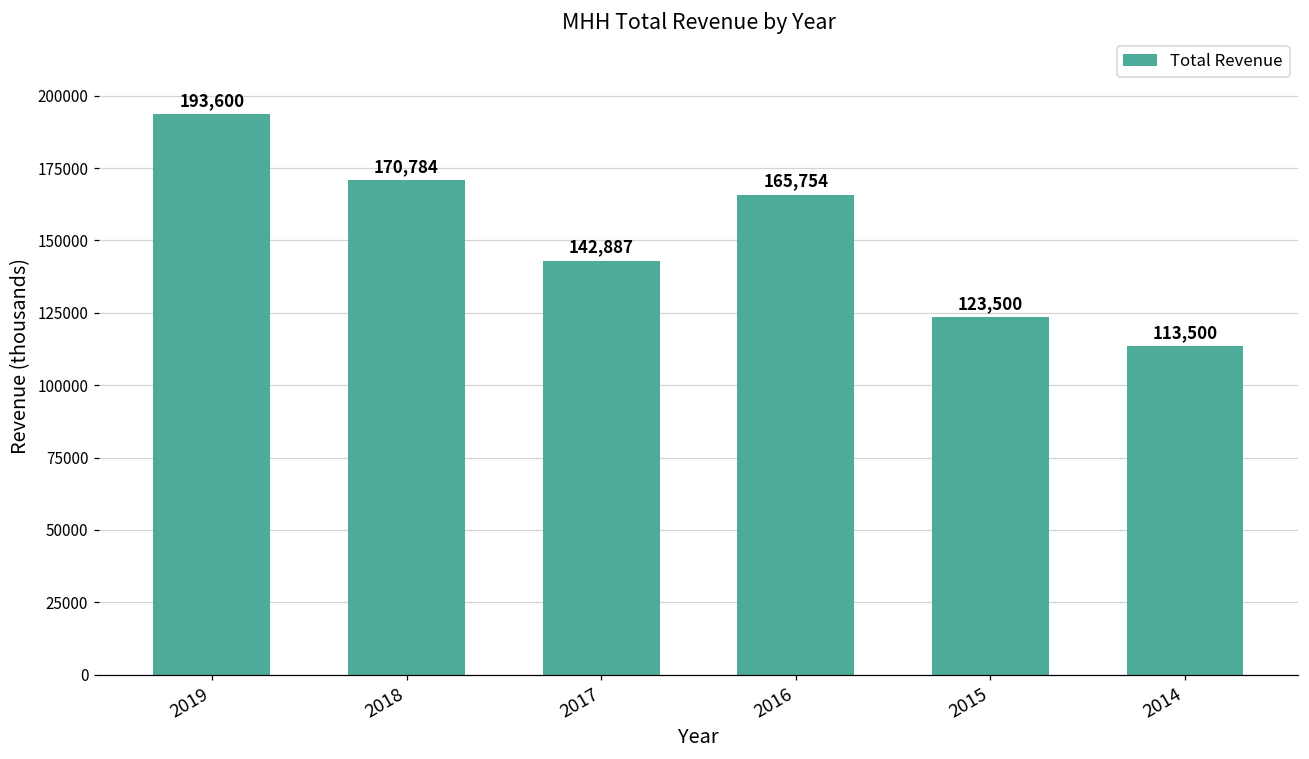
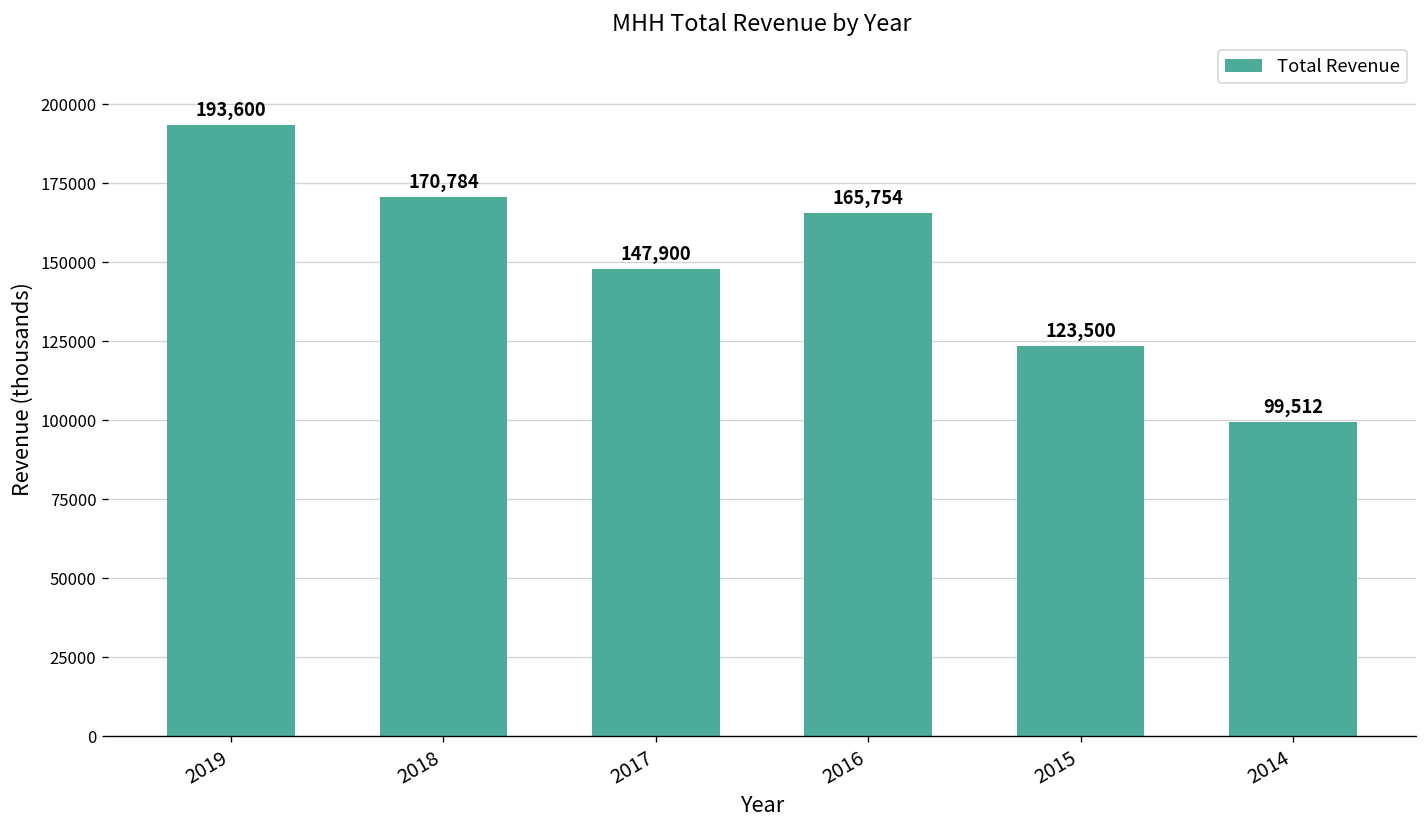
  {
    "2019": "193,600",
    "2018": "170,784",
-   "2017": "142,887",
+   "2017": "147,900",
    "2016": "165,754",
    "2015": "123,500",
-   "2014": "113,500"
+   "2014": "99,512"
  }
